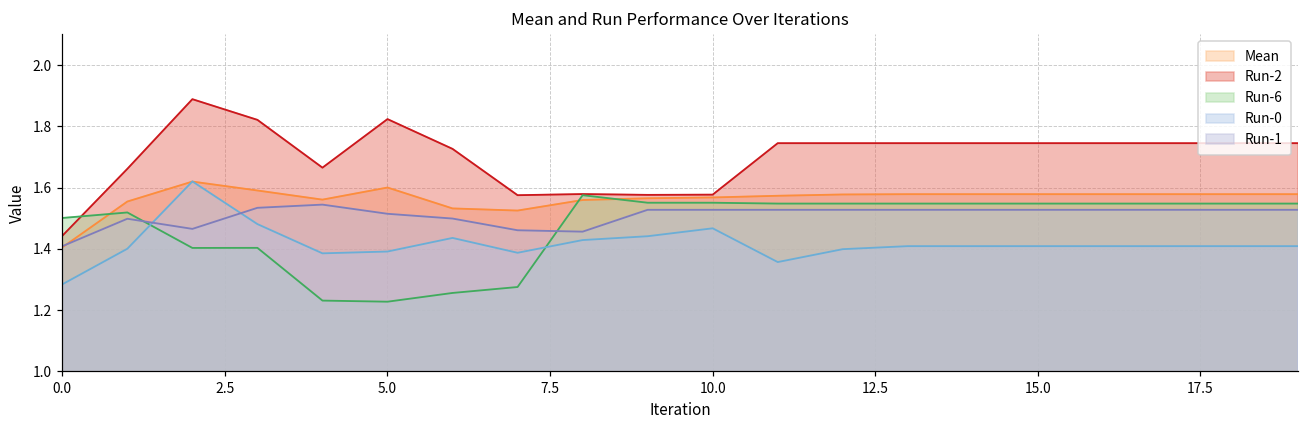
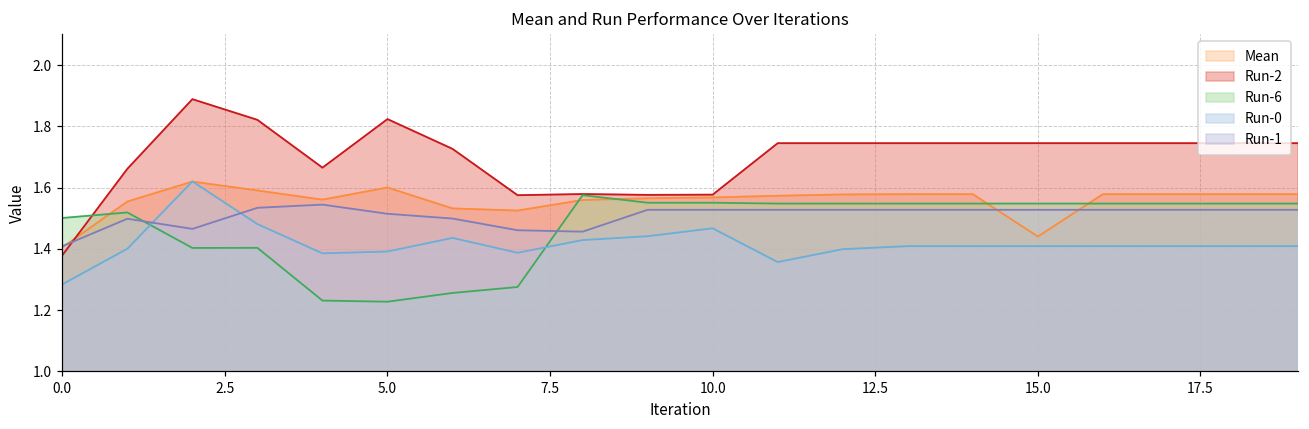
  {
    "Mean": {
      "5.0": 1.60,
-     "15.0": 1.58
+     "15.0": 1.44
    },
    "Run-2": {
-     "0.0": 1.44,
+     "0.0": 1.38,
      "5.0": 1.82,
      "15.0": 1.75
    }
  }
